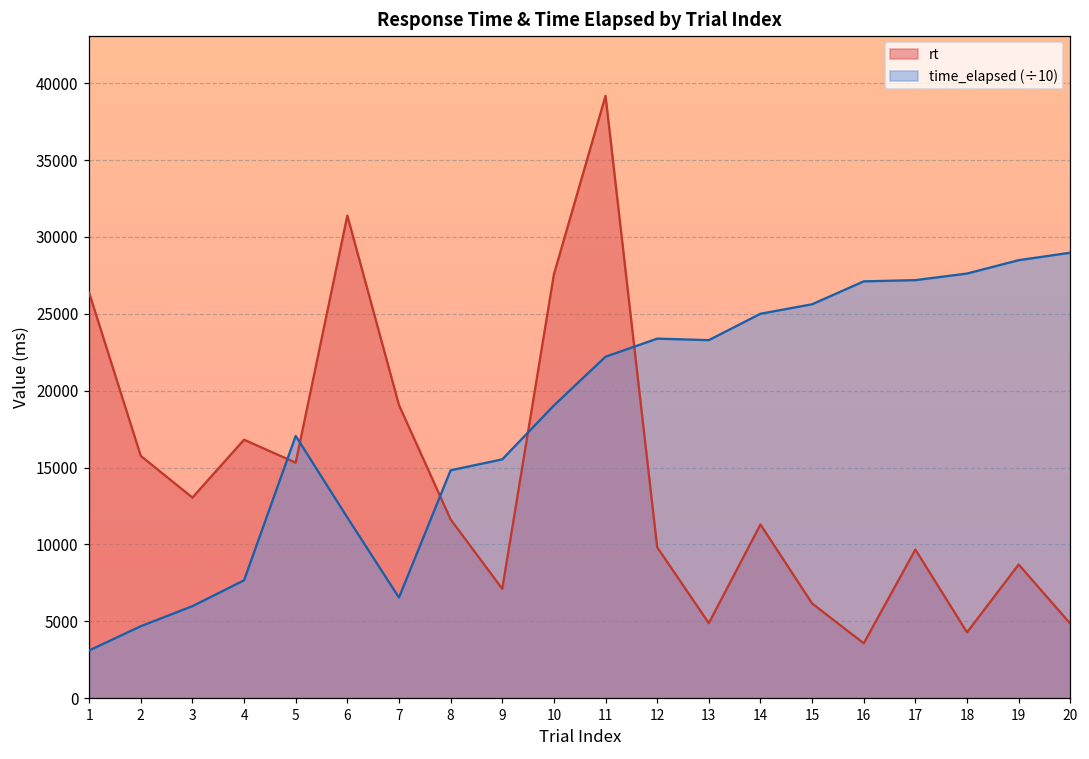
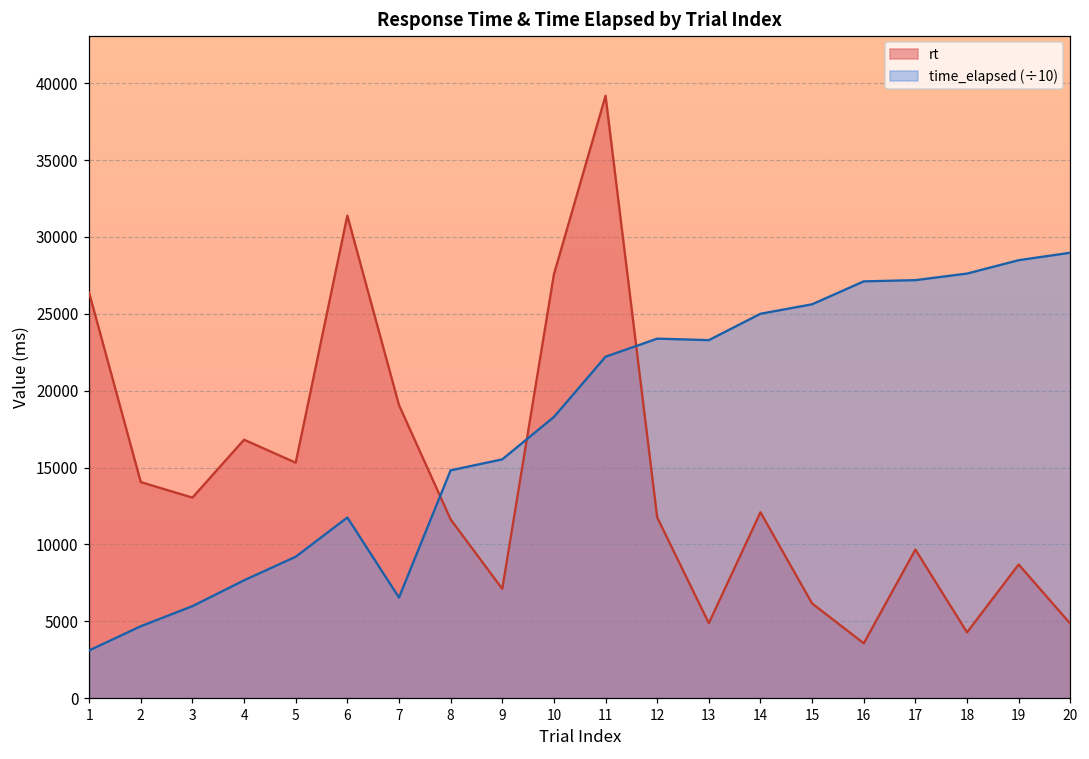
  {
    "rt": {
      "1": 26400,
-     "2": 15800,
+     "2": 14100,
      "3": 13000,
      "4": 16800,
      "5": 15300,
      "6": 31400,
      "7": 19100,
      "8": 11600,
      "9": 7100,
      "10": 27600,
      "11": 39200,
-     "12": 9800,
+     "12": 11800,
      "13": 4900,
-     "14": 11300,
+     "14": 12100,
      "15": 6200,
      "16": 3600,
      "17": 9700,
      "18": 4300,
      "19": 8700,
      "20": 4800
    },
    "time_elapsed (÷10)": {
      "1": 3100,
      "2": 4700,
      "3": 6000,
      "4": 7700,
-     "5": 17100,
+     "5": 9200,
      "6": 11800,
      "7": 6500,
      "8": 14800,
      "9": 15500,
-     "10": 19000,
+     "10": 18300,
      "11": 22200,
      "12": 23400,
      "13": 23300,
      "14": 25000,
      "15": 25600,
      "16": 27100,
      "17": 27200,
      "18": 27600,
      "19": 28500,
      "20": 29000
    }
  }
